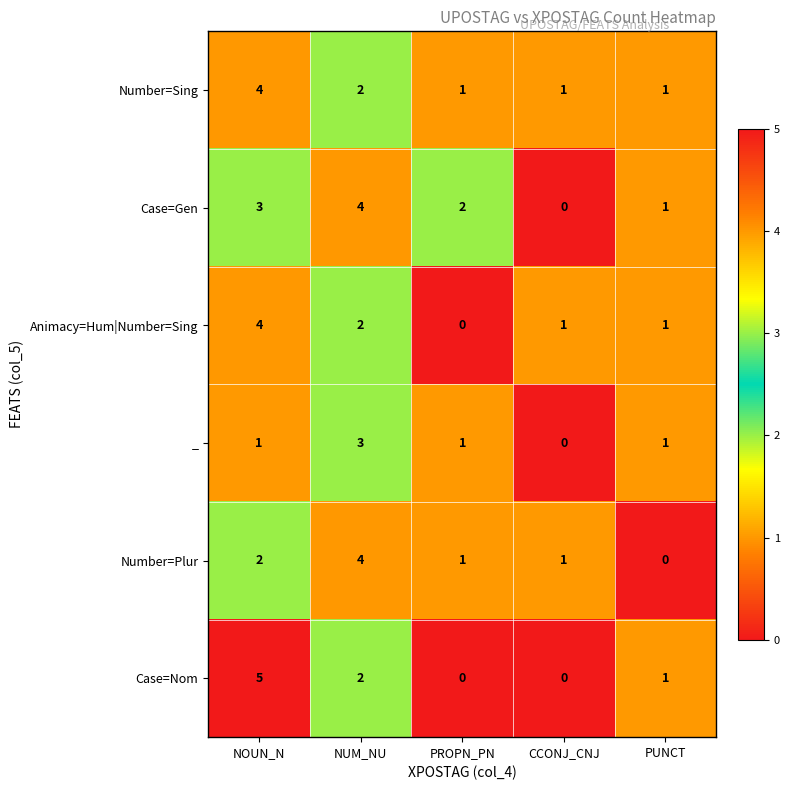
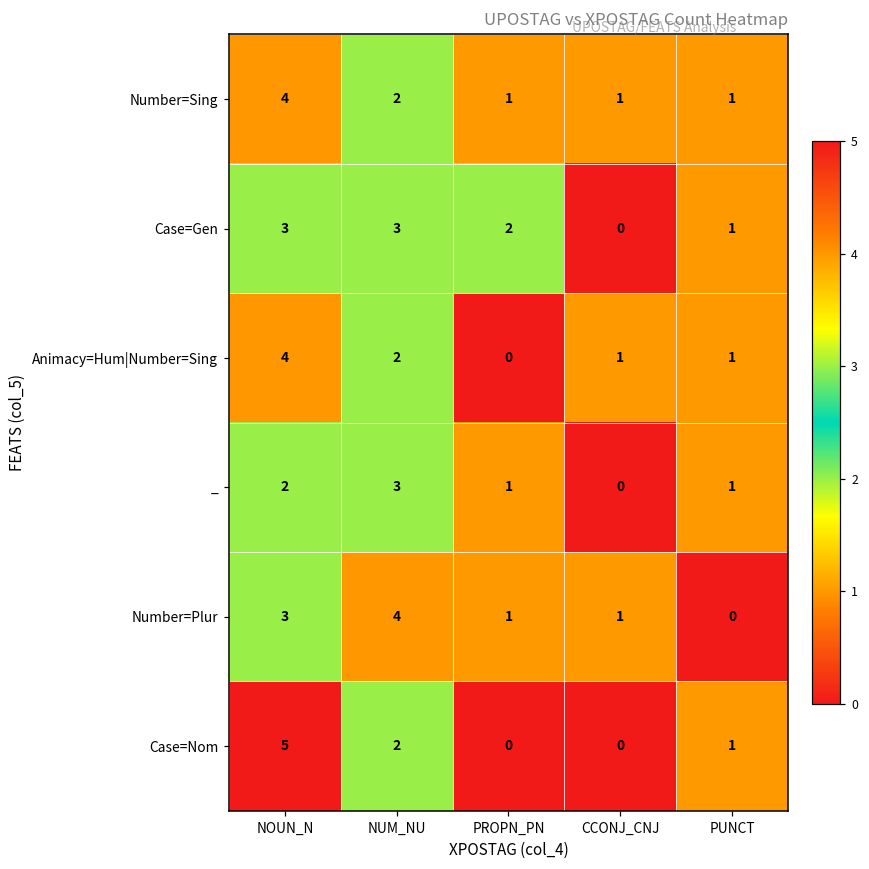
  {
    "Number=Sing": {
      "NOUN_N": 4,
      "NUM_NU": 2,
      "PROPN_PN": 1,
      "CCONJ_CNJ": 1,
      "PUNCT": 1
    },
    "Case=Gen": {
      "NOUN_N": 3,
-     "NUM_NU": 4,
+     "NUM_NU": 3,
      "PROPN_PN": 2,
      "CCONJ_CNJ": 0,
      "PUNCT": 1
    },
    "Animacy=Hum|Number=Sing": {
      "NOUN_N": 4,
      "NUM_NU": 2,
      "PROPN_PN": 0,
      "CCONJ_CNJ": 1,
      "PUNCT": 1
    },
    "_": {
-     "NOUN_N": 1,
+     "NOUN_N": 2,
      "NUM_NU": 3,
      "PROPN_PN": 1,
      "CCONJ_CNJ": 0,
      "PUNCT": 1
    },
    "Number=Plur": {
-     "NOUN_N": 2,
+     "NOUN_N": 3,
      "NUM_NU": 4,
      "PROPN_PN": 1,
      "CCONJ_CNJ": 1,
      "PUNCT": 0
    },
    "Case=Nom": {
      "NOUN_N": 5,
      "NUM_NU": 2,
      "PROPN_PN": 0,
      "CCONJ_CNJ": 0,
      "PUNCT": 1
    }
  }
